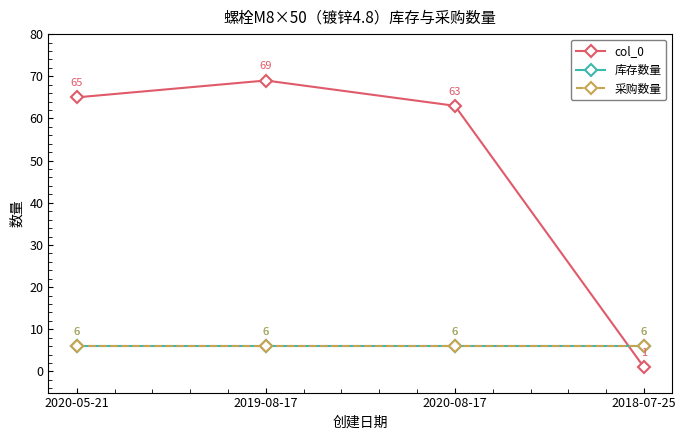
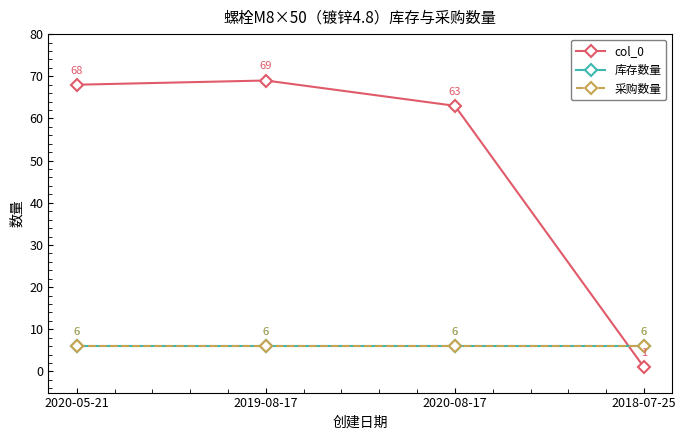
  {
    "col_0": {
-     "2020-05-21": 65,
+     "2020-05-21": 68,
      "2019-08-17": 69,
      "2020-08-17": 63
    }
  }
